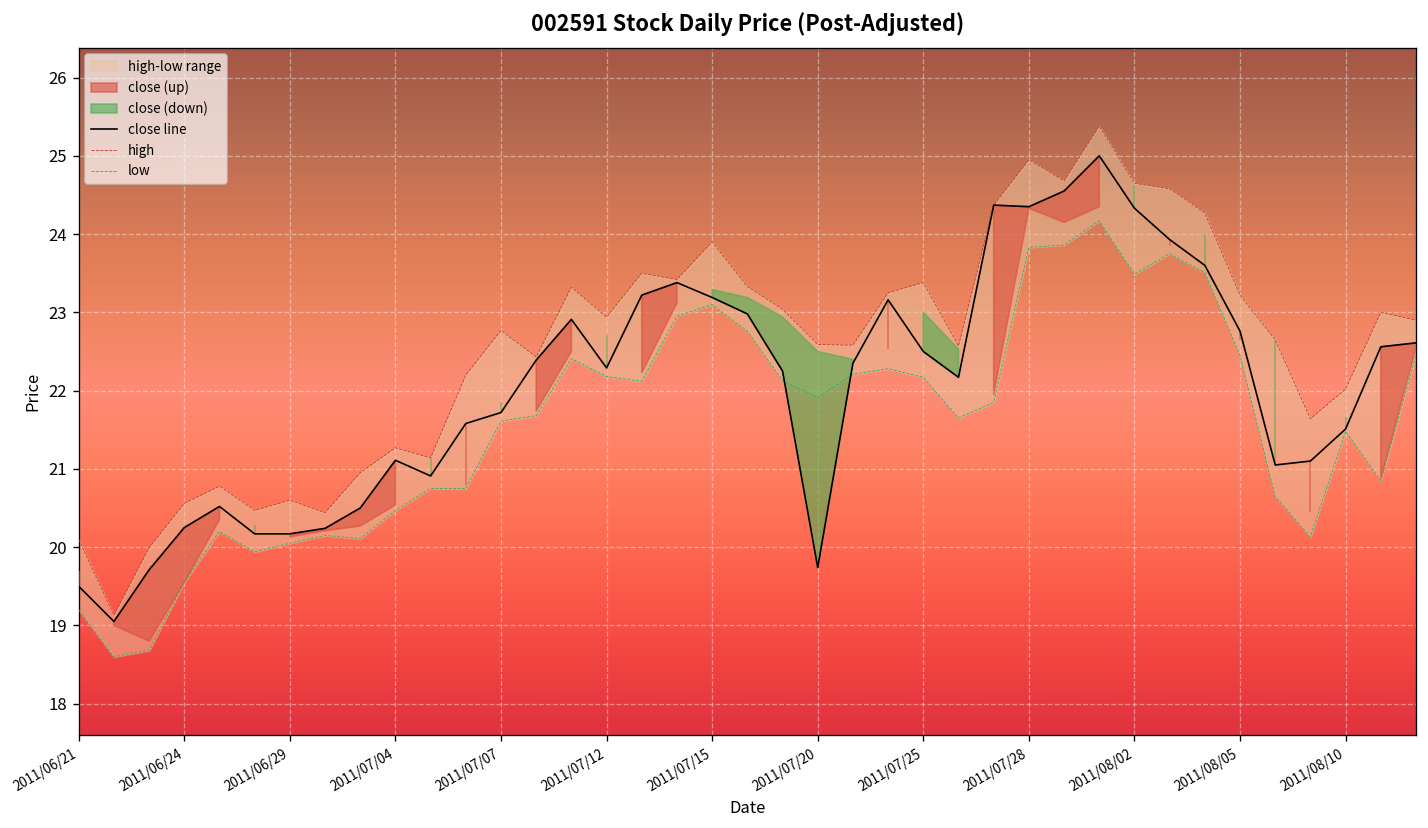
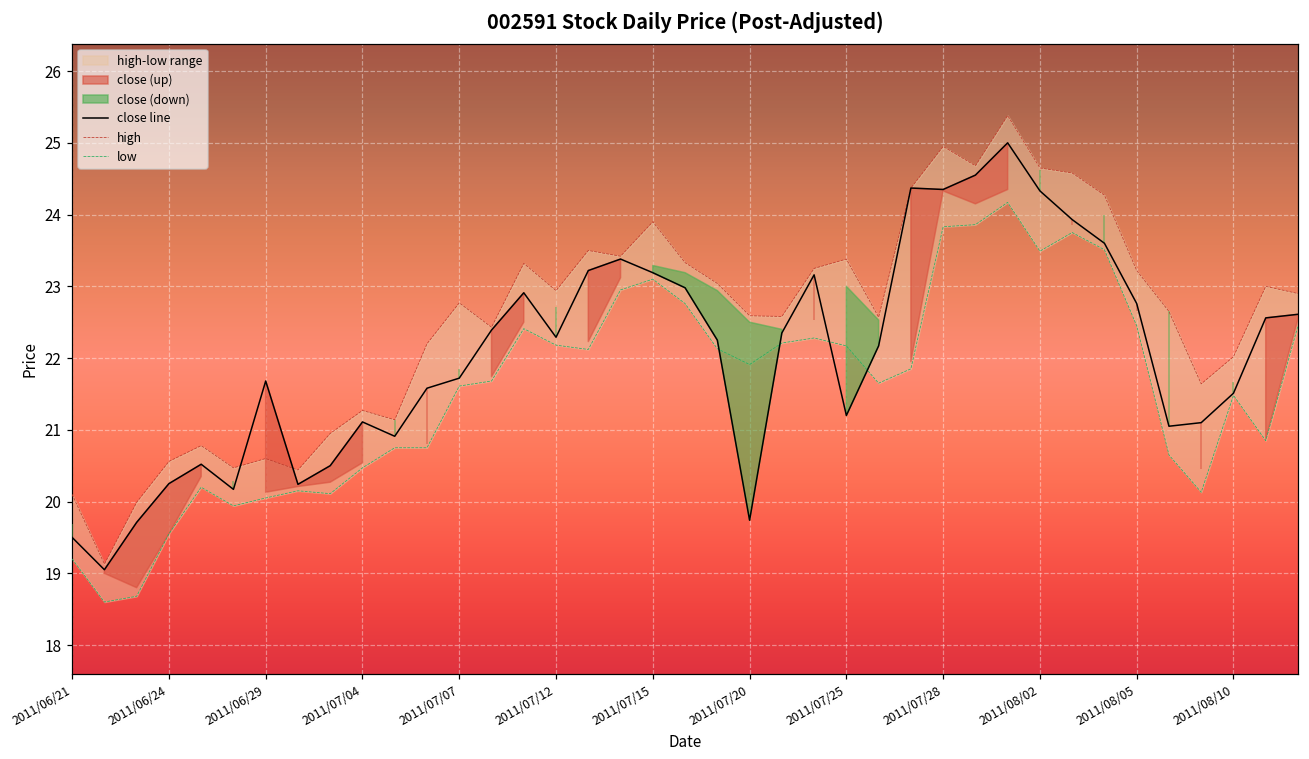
  {
    "close line": {
      "2011/06/21": 19.5,
      "2011/06/24": 20.3,
-     "2011/06/29": 20.2,
+     "2011/06/29": 21.7,
      "2011/07/04": 21.1,
      "2011/07/07": 21.7,
      "2011/07/12": 22.3,
      "2011/07/15": 23.2,
      "2011/07/20": 19.7,
-     "2011/07/25": 22.5,
+     "2011/07/25": 21.2,
      "2011/07/28": 24.4,
      "2011/08/02": 24.3,
      "2011/08/05": 22.8
    },
    "high-low range": {
      "2011/06/21": 20.1,
      "2011/06/24": 20.6,
      "2011/06/29": 20.6,
      "2011/07/04": 21.3,
      "2011/07/07": 22.8,
      "2011/07/12": 22.9,
      "2011/07/15": 23.9,
      "2011/07/20": 22.6,
      "2011/07/25": 23.4,
      "2011/07/28": 25.0,
      "2011/08/02": 24.7,
      "2011/08/05": 23.2,
      "2011/08/10": 22.0
    },
    "low": {
      "2011/06/21": 19.2,
      "2011/06/24": 19.6,
      "2011/06/29": 20.1,
      "2011/07/04": 20.5,
      "2011/07/07": 21.6,
      "2011/07/12": 22.2,
      "2011/07/15": 23.1,
      "2011/07/20": 21.9,
      "2011/07/25": 22.2,
      "2011/07/28": 23.8,
      "2011/08/02": 23.5,
      "2011/08/05": 22.5
    }
  }
